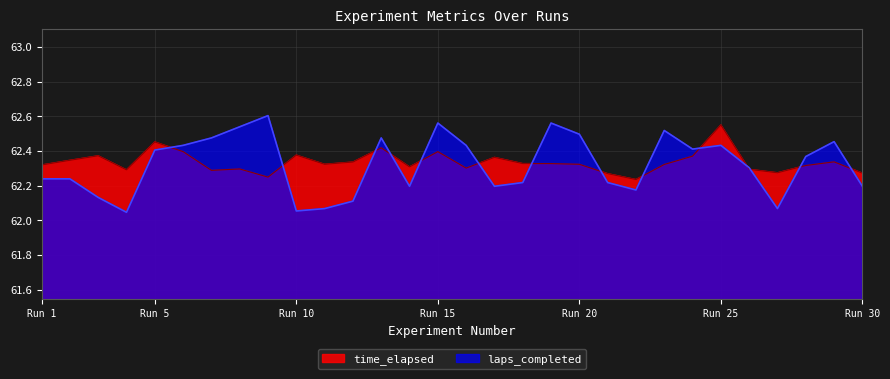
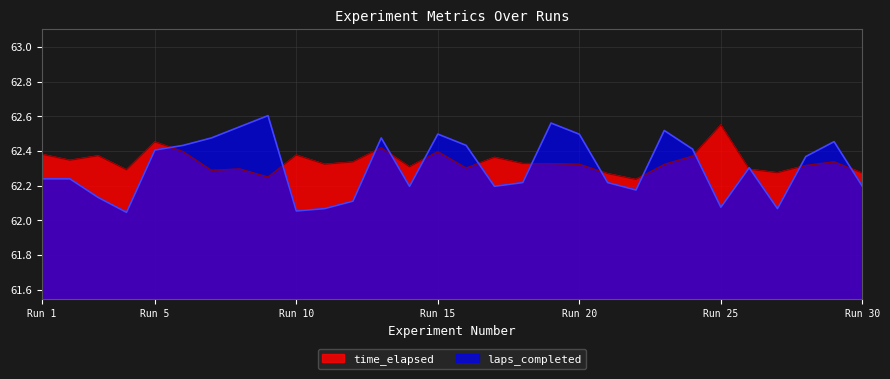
  {
    "time_elapsed": {
-     "Run 1": 62.32,
+     "Run 1": 62.38,
      "Run 5": 62.45,
      "Run 10": 62.38,
      "Run 15": 62.40,
      "Run 20": 62.32,
      "Run 25": 62.55,
      "Run 30": 62.27
    },
    "laps_completed": {
      "Run 1": 62.24,
      "Run 5": 62.41,
      "Run 10": 62.05,
-     "Run 15": 62.56,
+     "Run 15": 62.50,
      "Run 20": 62.50,
-     "Run 25": 62.43,
+     "Run 25": 62.08,
      "Run 30": 62.20
    }
  }
